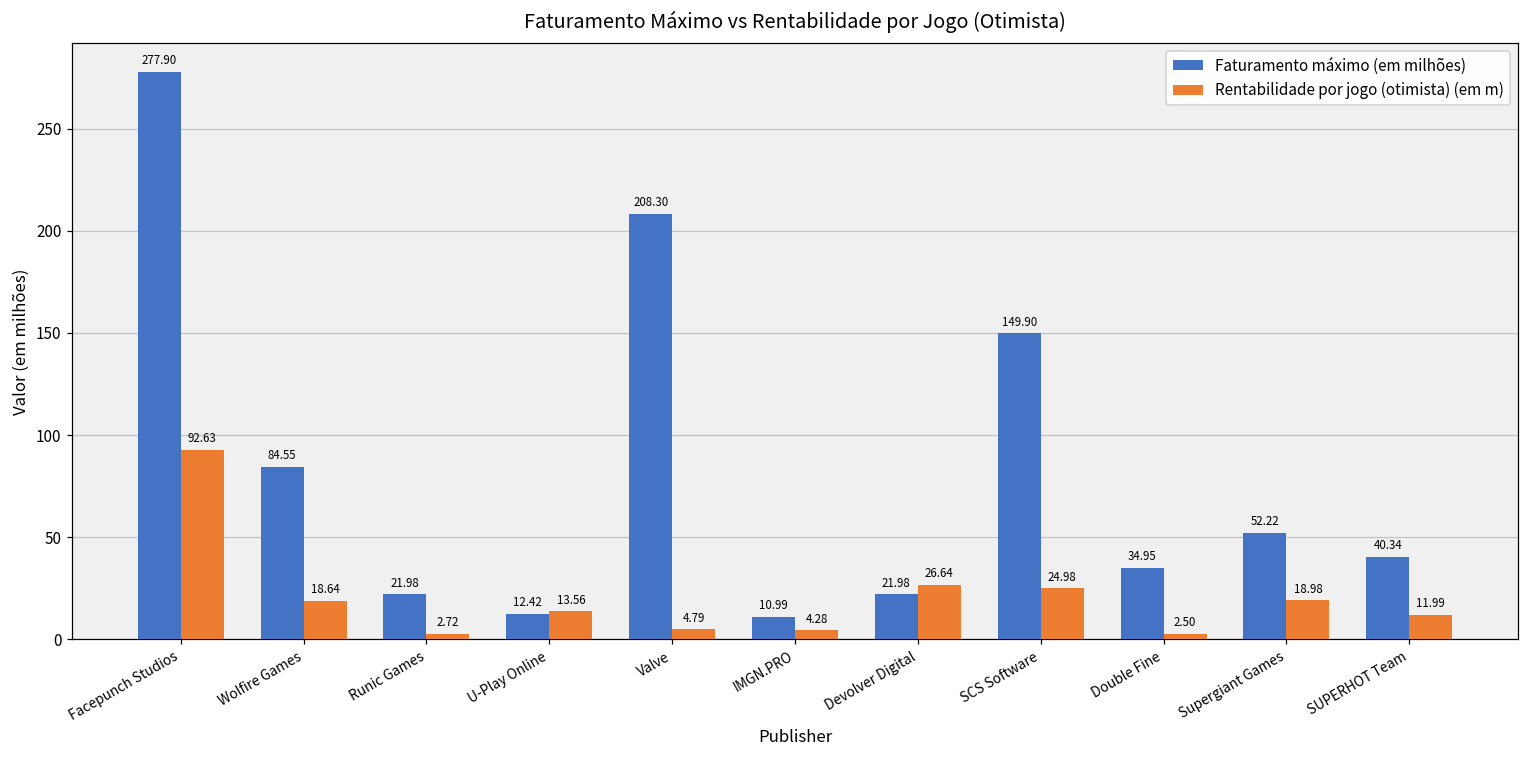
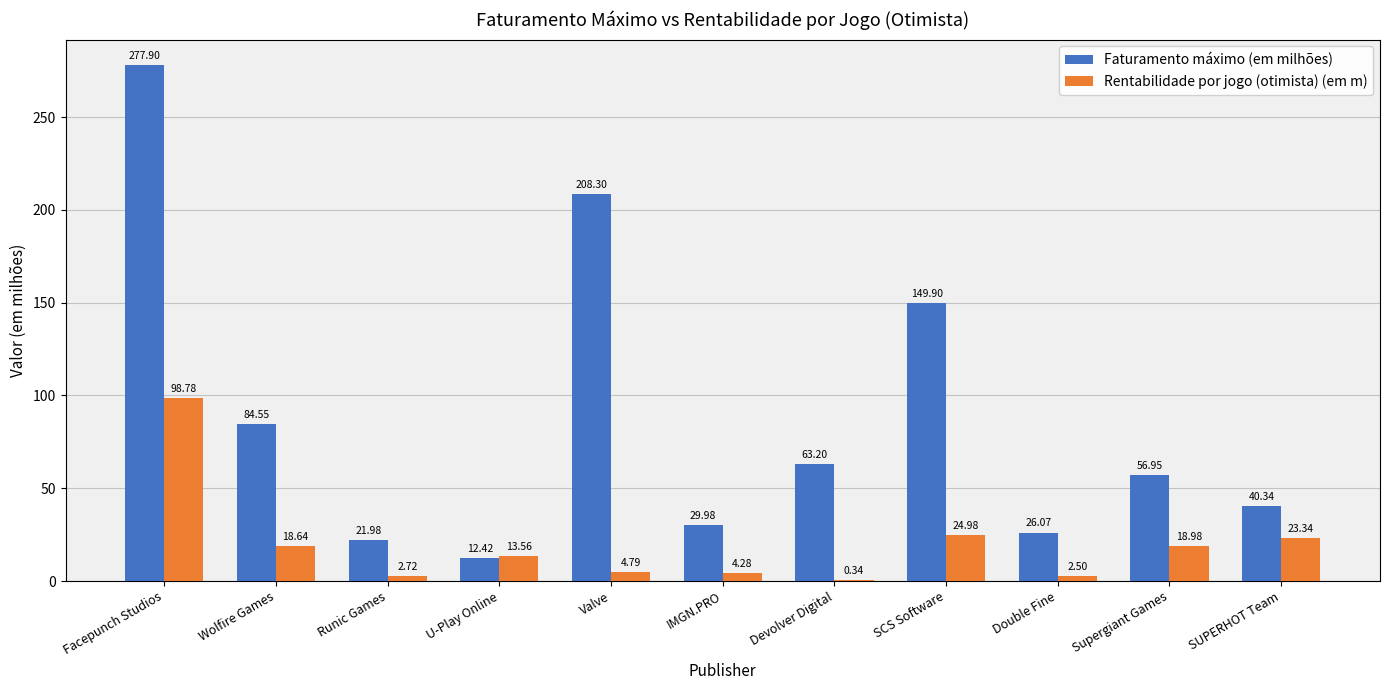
  {
    "Faturamento máximo (em milhões)": {
      "Facepunch Studios": 277.90,
      "Wolfire Games": 84.55,
      "Runic Games": 21.98,
      "U-Play Online": 12.42,
      "Valve": 208.30,
-     "IMGN.PRO": 10.99,
-     "Devolver Digital": 21.98,
+     "IMGN.PRO": 29.98,
+     "Devolver Digital": 63.20,
      "SCS Software": 149.90,
-     "Double Fine": 34.95,
-     "Supergiant Games": 52.22,
+     "Double Fine": 26.07,
+     "Supergiant Games": 56.95,
      "SUPERHOT Team": 40.34
    },
    "Rentabilidade por jogo (otimista) (em m)": {
-     "Facepunch Studios": 92.63,
+     "Facepunch Studios": 98.78,
      "Wolfire Games": 18.64,
      "Runic Games": 2.72,
      "U-Play Online": 13.56,
      "Valve": 4.79,
      "IMGN.PRO": 4.28,
-     "Devolver Digital": 26.64,
+     "Devolver Digital": 0.34,
      "SCS Software": 24.98,
      "Double Fine": 2.50,
      "Supergiant Games": 18.98,
-     "SUPERHOT Team": 11.99
+     "SUPERHOT Team": 23.34
    }
  }
